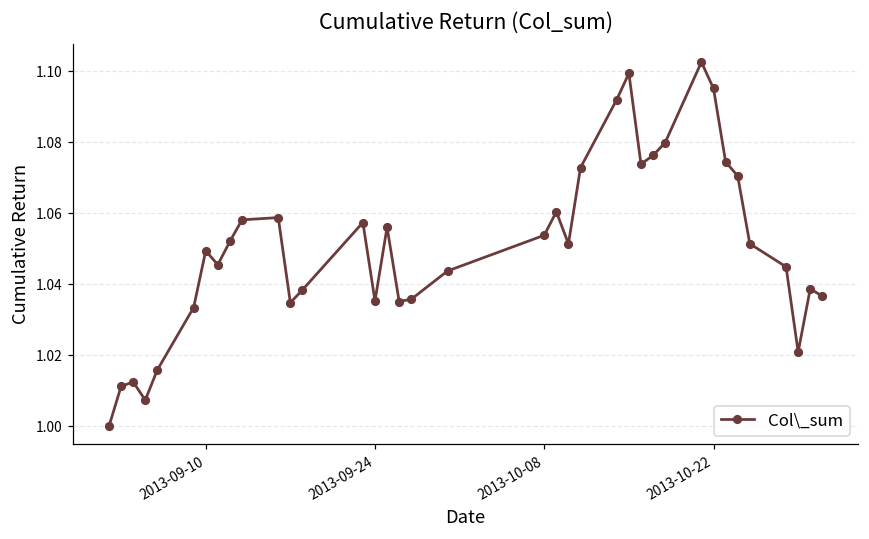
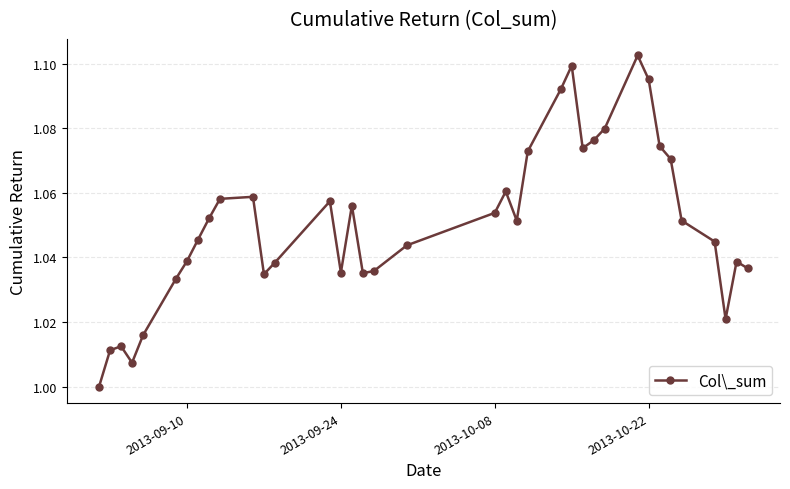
  {
-   "2013-09-10": 1.049,
+   "2013-09-10": 1.039,
    "2013-09-24": 1.035,
    "2013-10-08": 1.054,
    "2013-10-22": 1.095
  }
